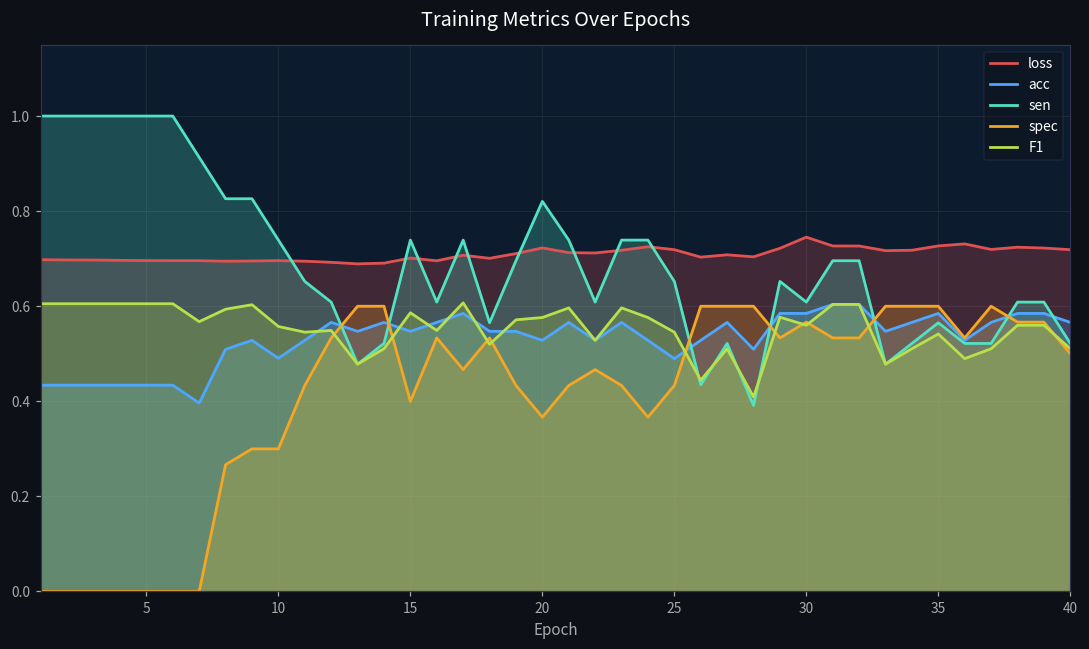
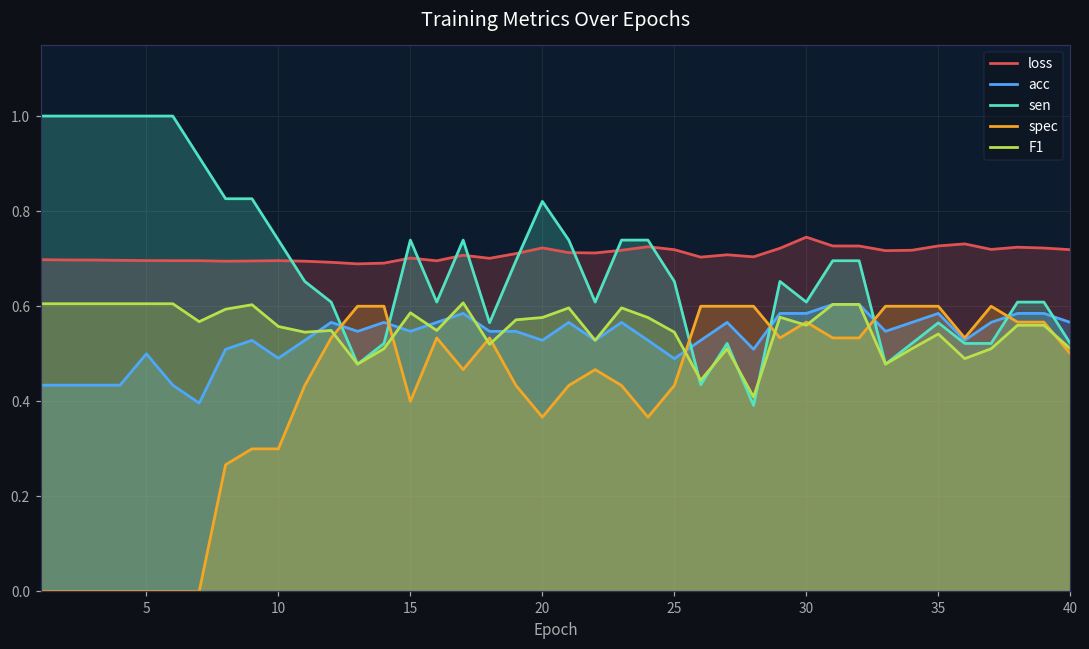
  {
    "loss": {
      "5": 0.70,
      "10": 0.70,
      "15": 0.70,
      "20": 0.72,
      "25": 0.72,
      "30": 0.75,
      "35": 0.73,
      "40": 0.72
    },
    "acc": {
-     "5": 0.43,
+     "5": 0.50,
      "10": 0.49,
      "15": 0.55,
      "20": 0.53,
      "25": 0.49,
      "30": 0.58,
      "35": 0.58,
      "40": 0.57
    },
    "sen": {
      "5": 1.00,
      "10": 0.74,
      "15": 0.74,
      "20": 0.82,
      "25": 0.65,
      "30": 0.61,
      "35": 0.57,
      "40": 0.52
    },
    "spec": {
      "5": 0.00,
      "10": 0.30,
      "15": 0.40,
      "20": 0.37,
      "25": 0.43,
      "30": 0.57,
      "35": 0.60,
      "40": 0.50
    },
    "F1": {
      "5": 0.61,
      "10": 0.56,
      "15": 0.59,
      "20": 0.58,
      "25": 0.55,
      "30": 0.56,
      "35": 0.54,
      "40": 0.51
    }
  }
